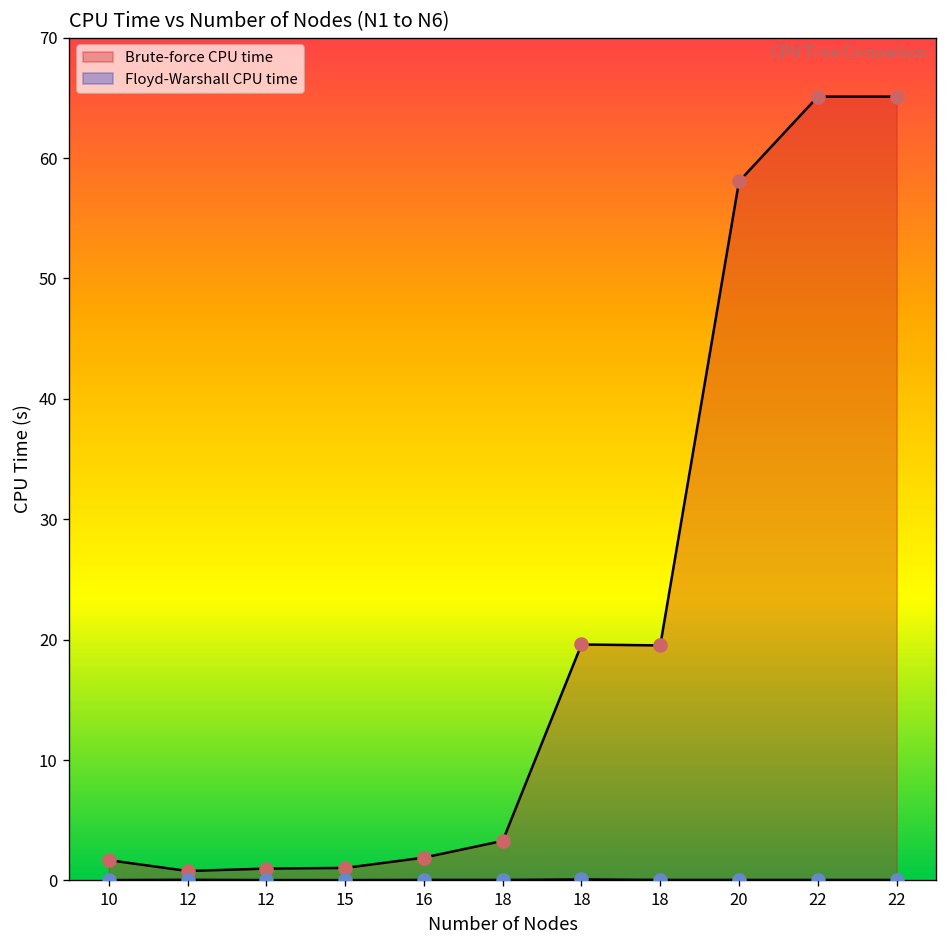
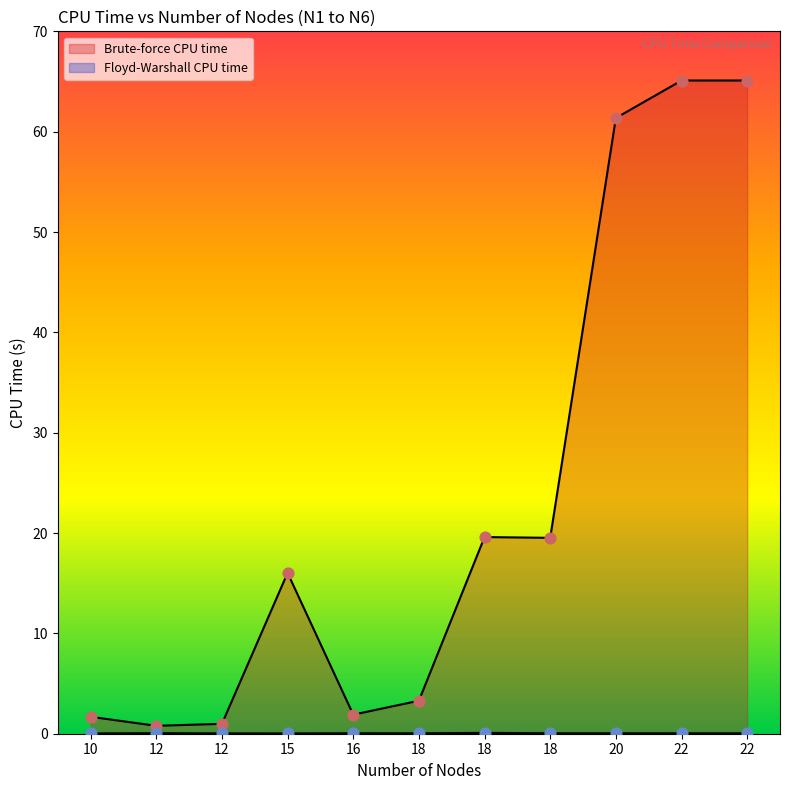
  {
    "Brute-force CPU time": {
      "10": 1.7,
-     "15": 1.0,
+     "15": 16.0,
      "16": 1.9,
-     "20": 58.1
+     "20": 61.4
    },
    "Floyd-Warshall CPU time": {
      "10": 0.0,
      "15": 0.0,
      "16": 0.0,
      "20": 0.0
    }
  }
